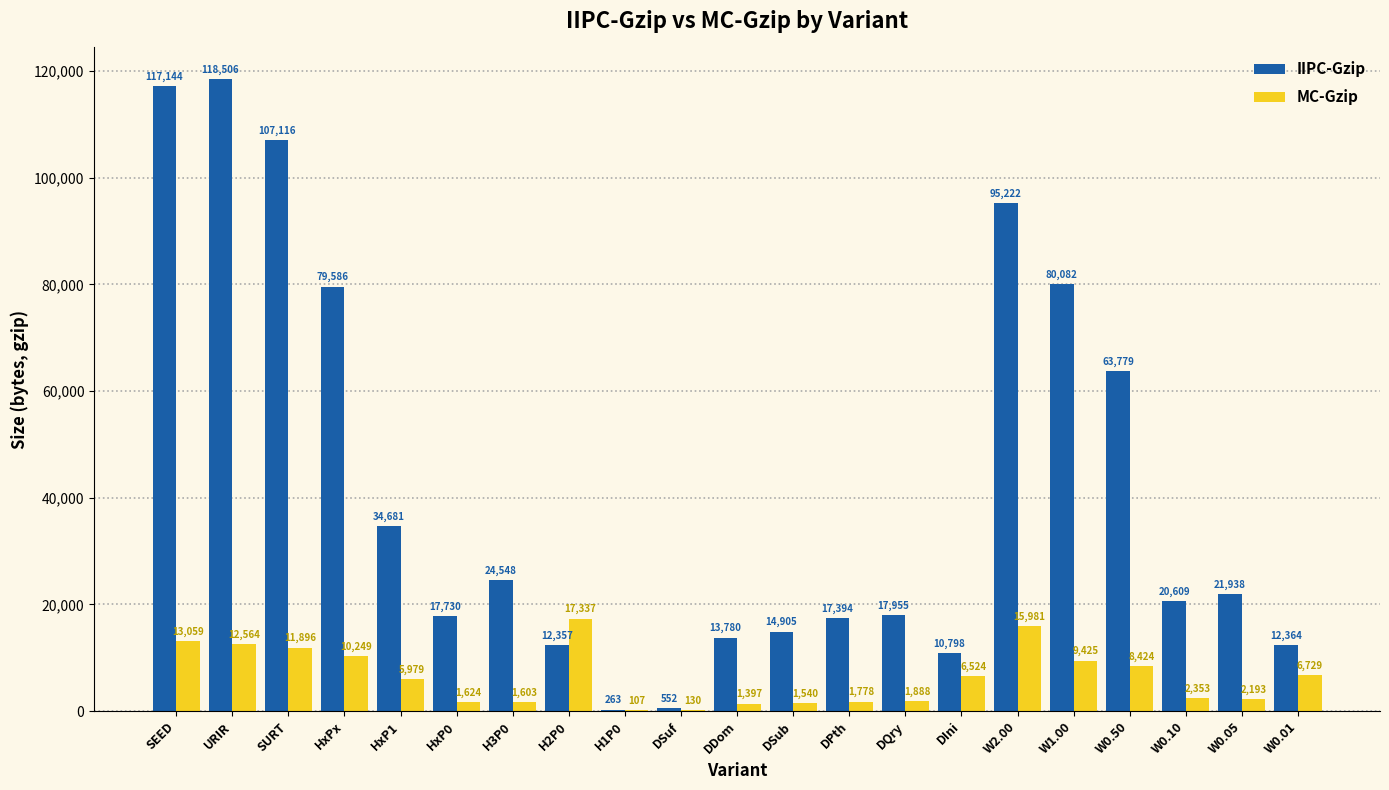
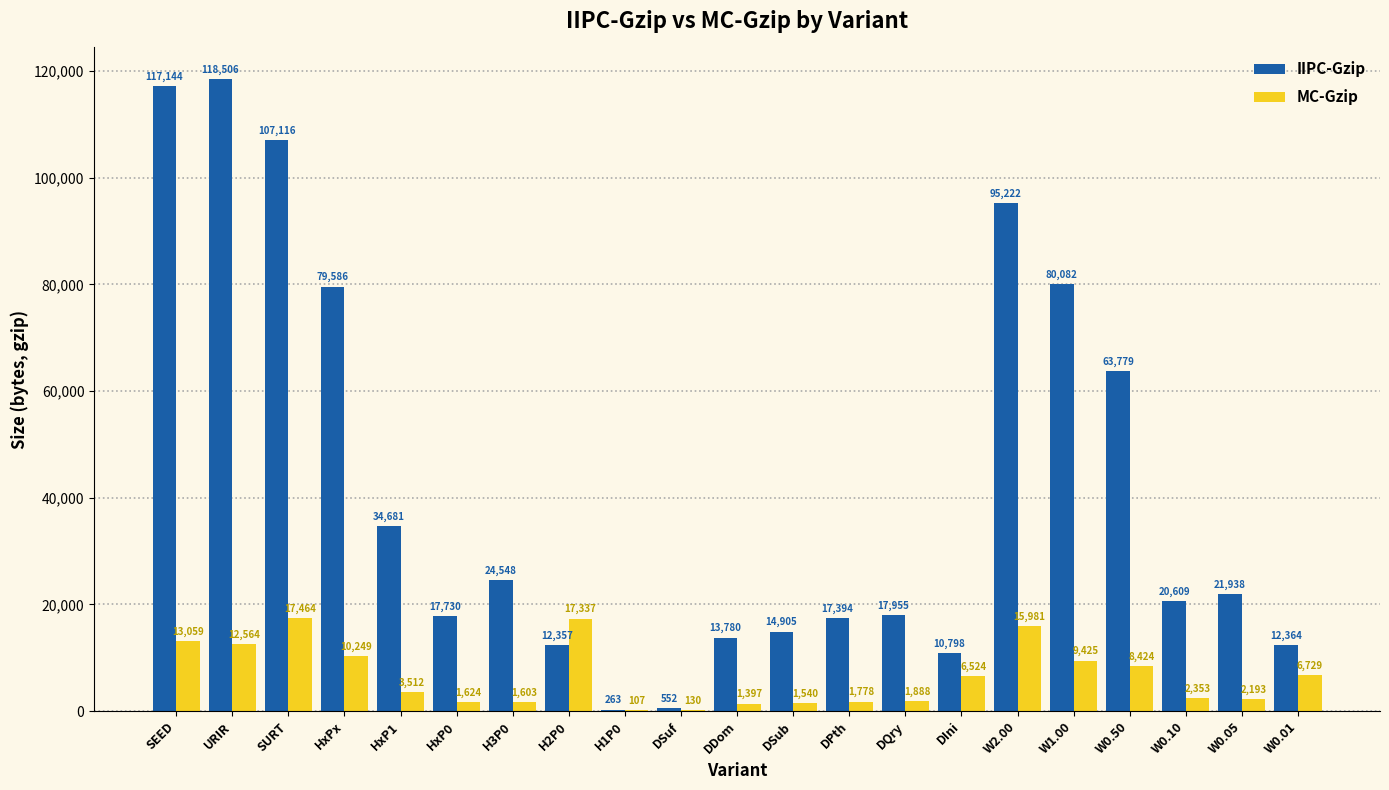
  {
    "IIPC-Gzip": {
      "SEED": "117,144",
      "URIR": "118,506",
      "SURT": "107,116",
      "HxPx": "79,586",
      "HxP1": "34,681",
      "HxP0": "17,730",
      "H3P0": "24,548",
      "H2P0": "12,357",
      "H1P0": "263",
      "DSuf": "552",
      "DDom": "13,780",
      "DSub": "14,905",
      "DPth": "17,394",
      "DQry": "17,955",
      "DIni": "10,798",
      "W2.00": "95,222",
      "W1.00": "80,082",
      "W0.50": "63,779",
      "W0.10": "20,609",
      "W0.05": "21,938",
      "W0.01": "12,364"
    },
    "MC-Gzip": {
      "SEED": "13,059",
      "URIR": "12,564",
-     "SURT": "11,896",
+     "SURT": "17,464",
      "HxPx": "10,249",
-     "HxP1": "5,979",
+     "HxP1": "3,512",
      "HxP0": "1,624",
      "H3P0": "1,603",
      "H2P0": "17,337",
      "H1P0": "107",
      "DSuf": "130",
      "DDom": "1,397",
      "DSub": "1,540",
      "DPth": "1,778",
      "DQry": "1,888",
      "DIni": "6,524",
      "W2.00": "15,981",
      "W1.00": "9,425",
      "W0.50": "8,424",
      "W0.10": "2,353",
      "W0.05": "2,193",
      "W0.01": "6,729"
    }
  }
